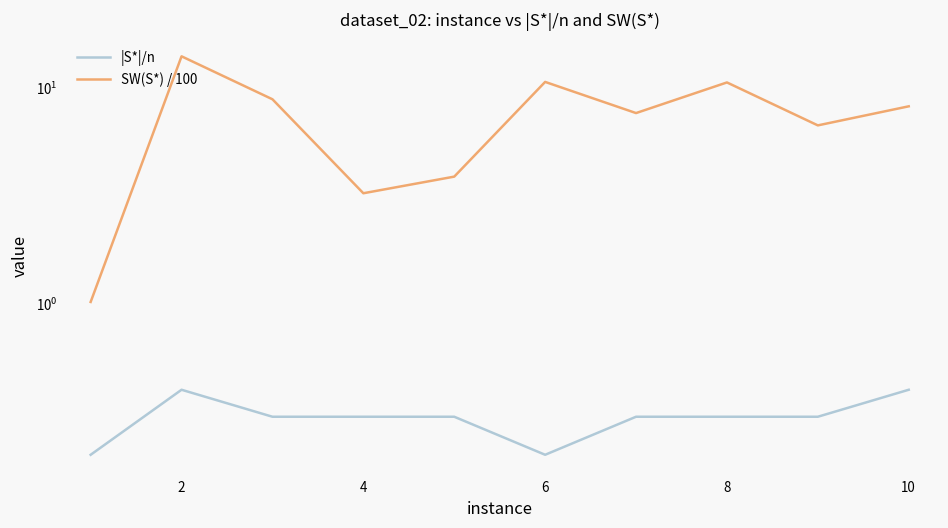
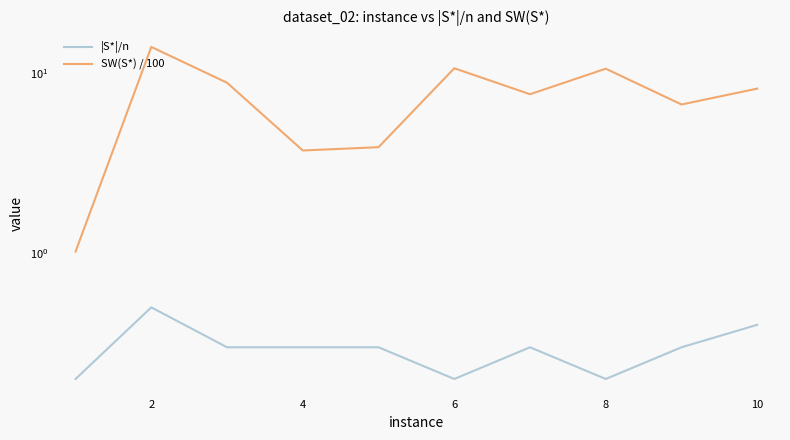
  {
    "|S*|/n": {
-     "2": 0.4,
+     "2": 0.5,
      "4": 0.3,
      "6": 0.2,
-     "8": 0.3,
+     "8": 0.2,
      "10": 0.4
    },
    "SW(S*) / 100": {
      "2": 14,
-     "4": 3.3,
+     "4": 3.7,
      "6": 11,
      "8": 11,
      "10": 8
    }
  }
